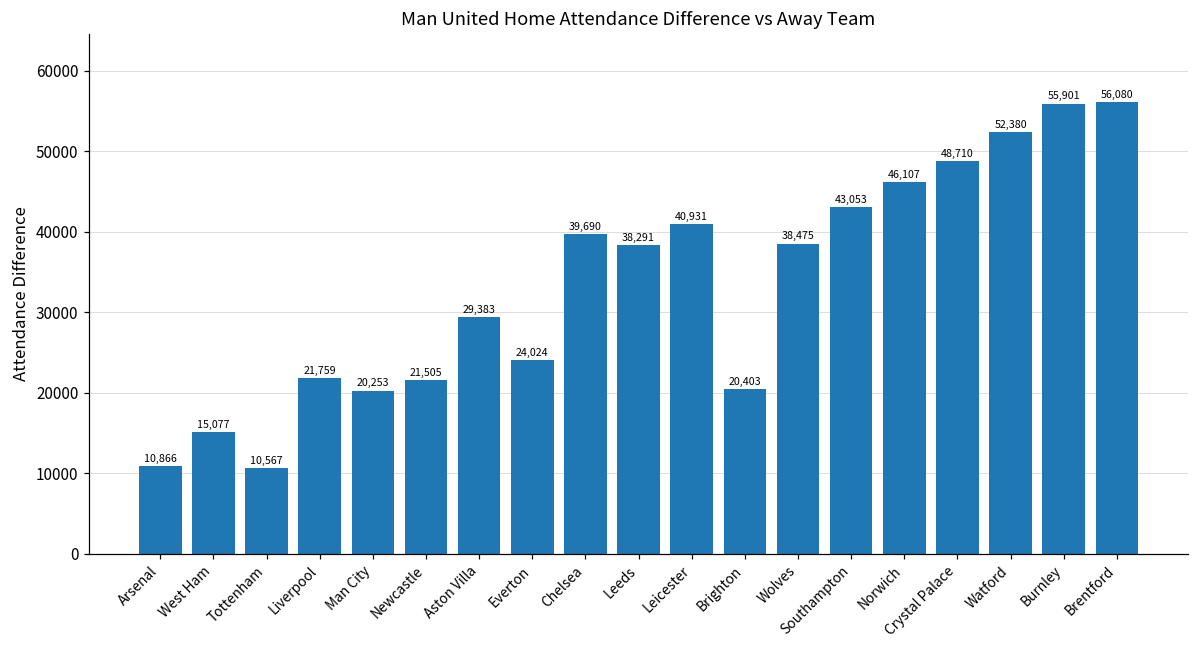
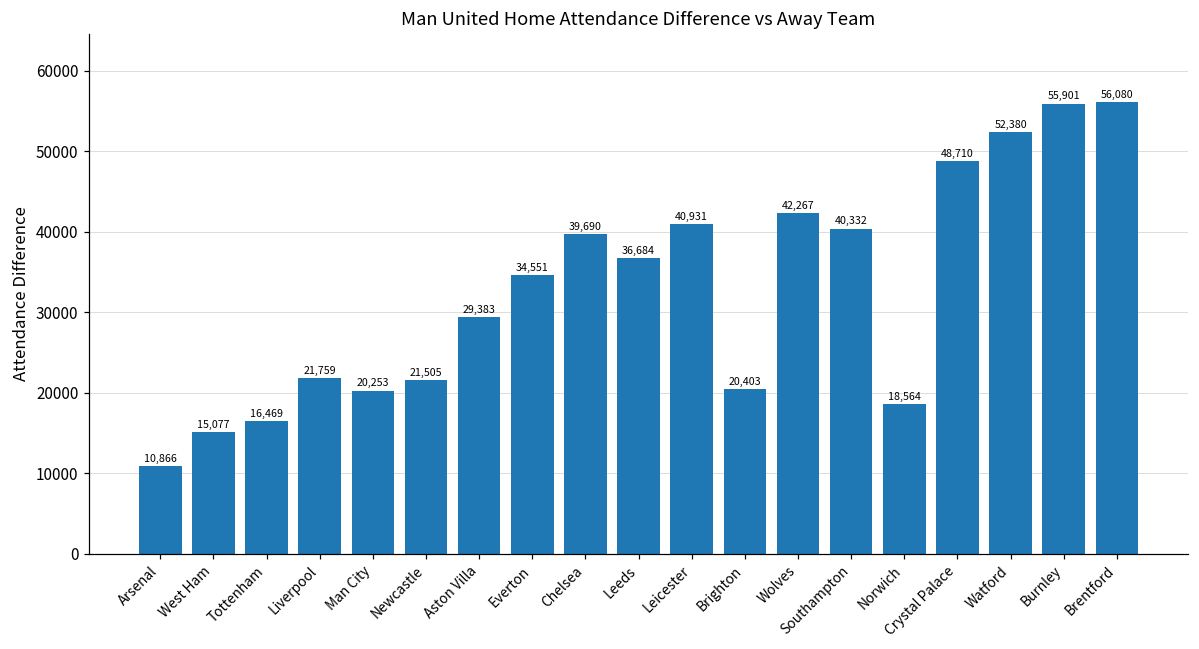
  {
    "Arsenal": "10,866",
    "West Ham": "15,077",
-   "Tottenham": "10,567",
+   "Tottenham": "16,469",
    "Liverpool": "21,759",
    "Man City": "20,253",
    "Newcastle": "21,505",
    "Aston Villa": "29,383",
-   "Everton": "24,024",
+   "Everton": "34,551",
    "Chelsea": "39,690",
-   "Leeds": "38,291",
+   "Leeds": "36,684",
    "Leicester": "40,931",
    "Brighton": "20,403",
-   "Wolves": "38,475",
-   "Southampton": "43,053",
-   "Norwich": "46,107",
+   "Wolves": "42,267",
+   "Southampton": "40,332",
+   "Norwich": "18,564",
    "Crystal Palace": "48,710",
    "Watford": "52,380",
    "Burnley": "55,901",
    "Brentford": "56,080"
  }
